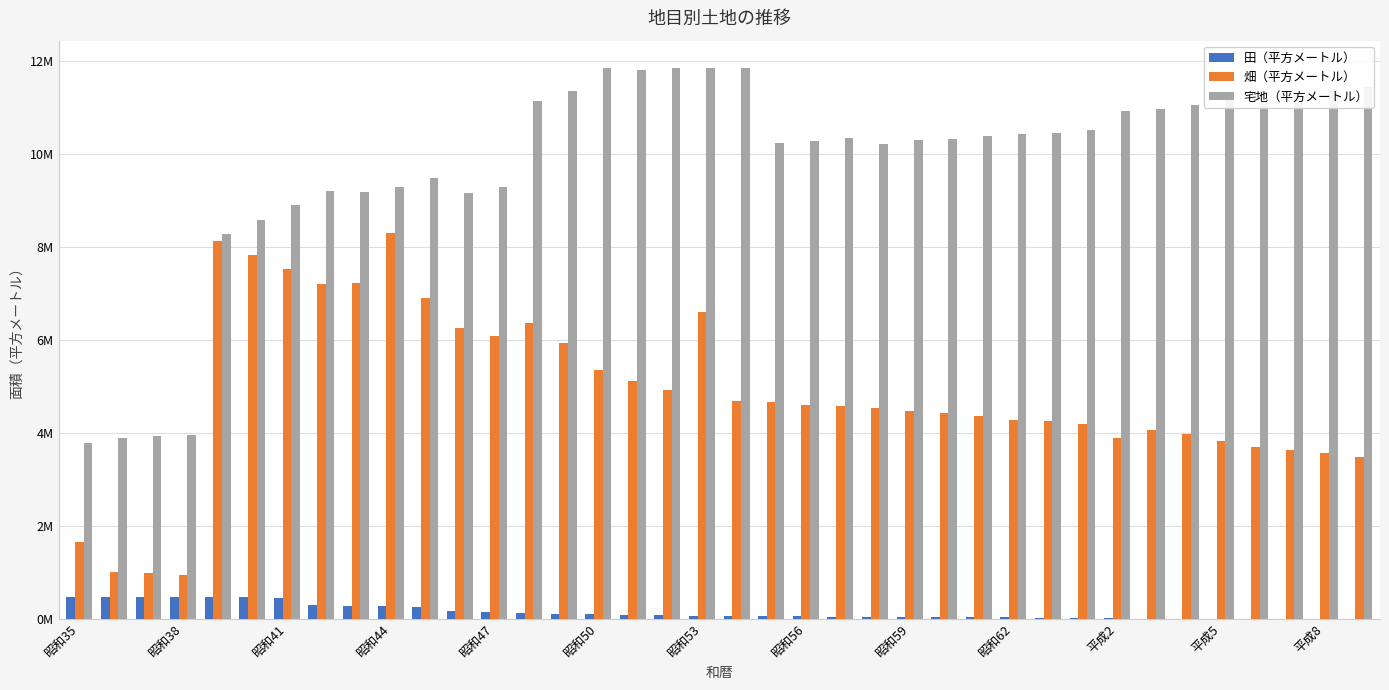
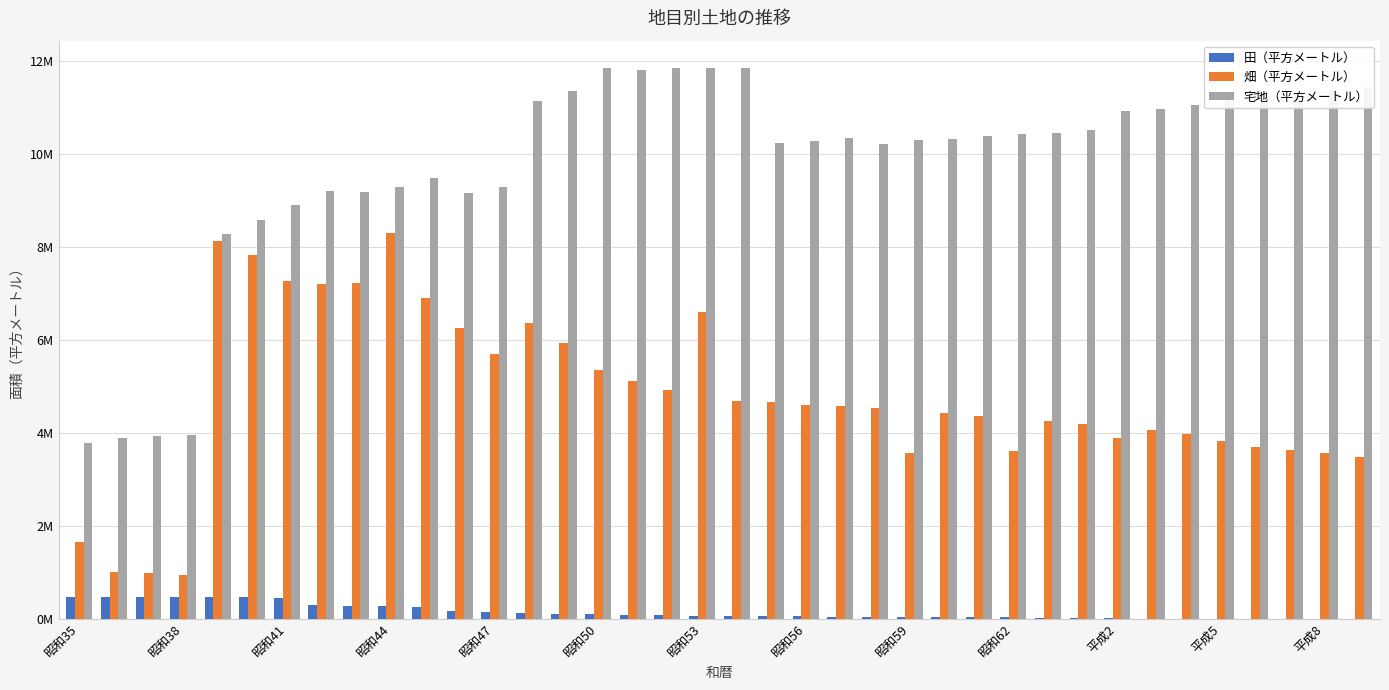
  {
    "畑（平方メートル）": {
      "昭和35": 1600000,
      "昭和38": 900000,
-     "昭和41": 7500000,
+     "昭和41": 7300000,
      "昭和44": 8300000,
-     "昭和47": 6100000,
+     "昭和47": 5700000,
      "昭和50": 5400000,
      "昭和53": 6600000,
      "昭和56": 4600000,
-     "昭和59": 4500000,
-     "昭和62": 4300000,
+     "昭和59": 3600000,
+     "昭和62": 3600000,
      "平成2": 3900000,
      "平成5": 3800000,
      "平成8": 3600000
    }
  }
